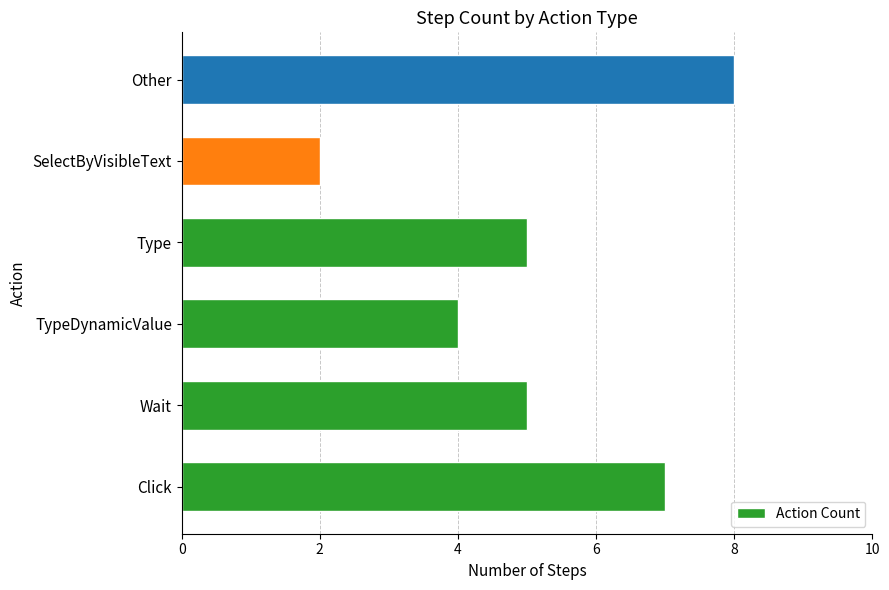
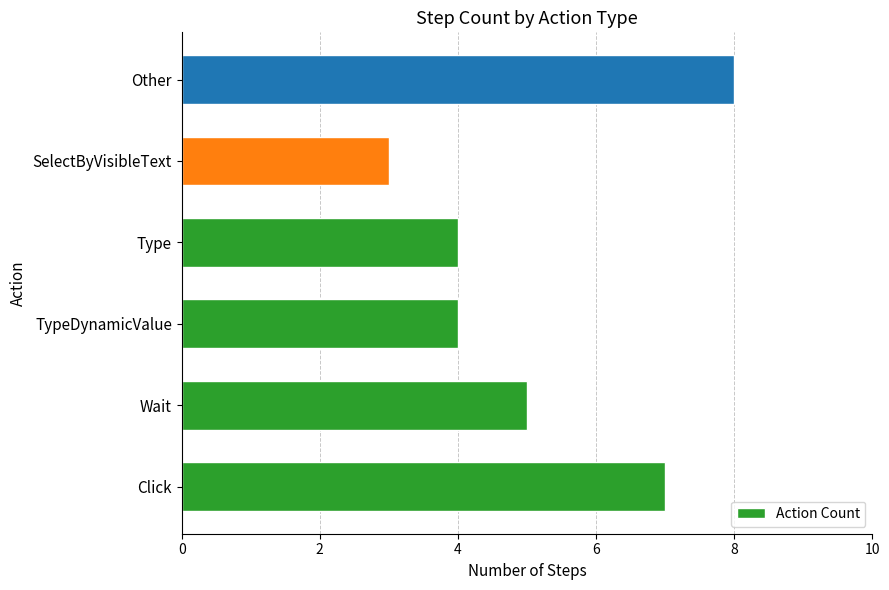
  {
    "Other": 8,
-   "SelectByVisibleText": 2,
-   "Type": 5,
+   "SelectByVisibleText": 3,
+   "Type": 4,
    "TypeDynamicValue": 4,
    "Wait": 5,
    "Click": 7
  }
